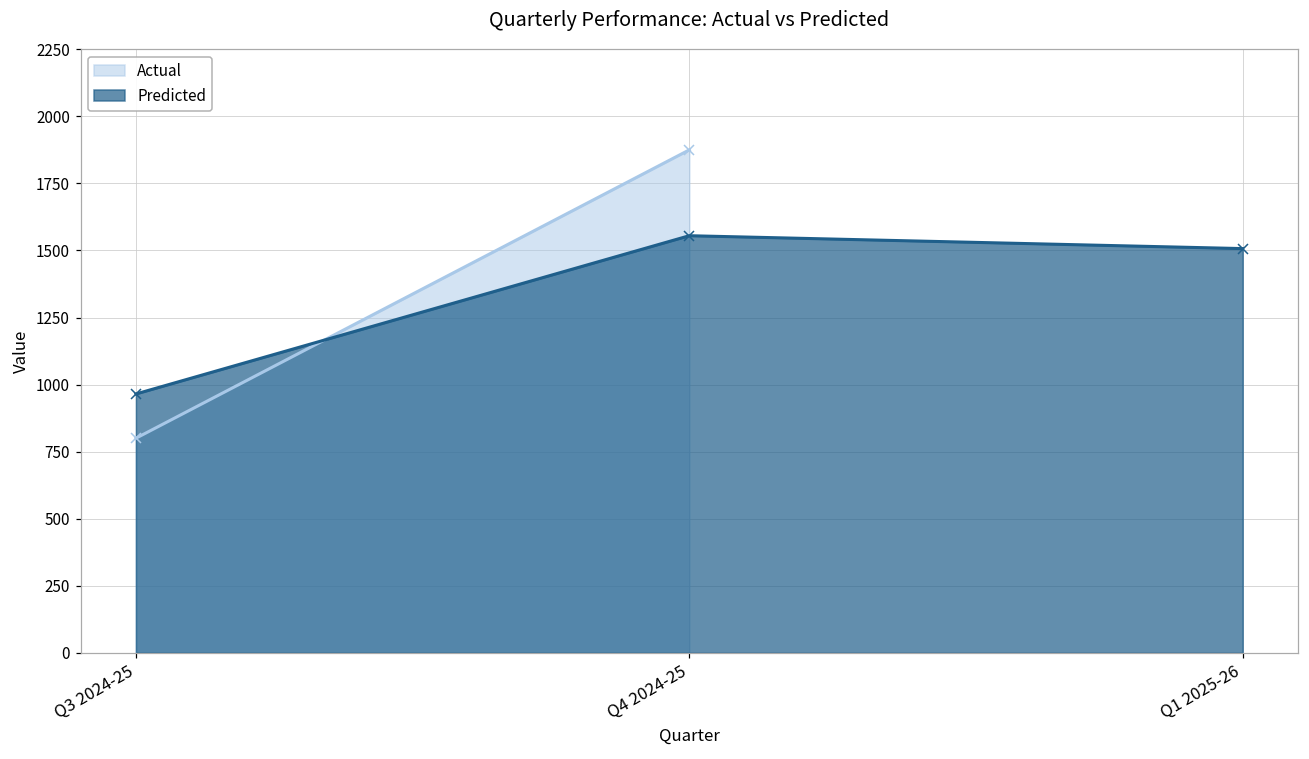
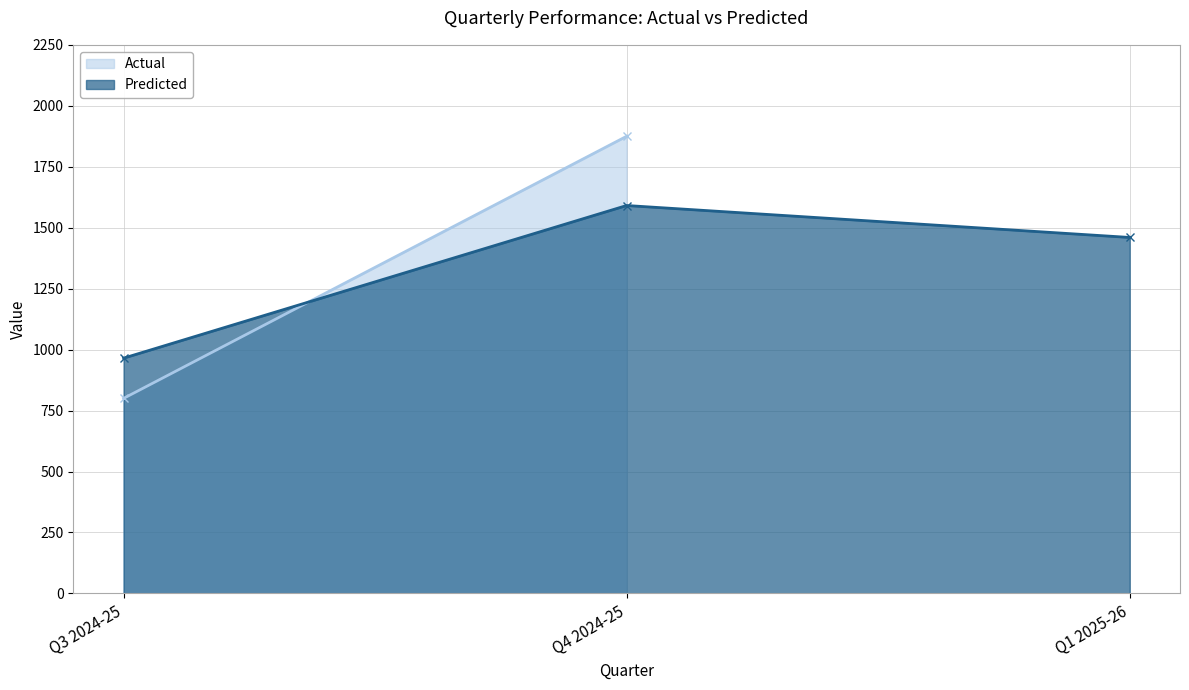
  {
    "Actual": {
      "Q3 2024-25": 800,
      "Q4 2024-25": 1880
    },
    "Predicted": {
      "Q3 2024-25": 970,
-     "Q4 2024-25": 1560,
-     "Q1 2025-26": 1510
+     "Q4 2024-25": 1590,
+     "Q1 2025-26": 1460
    }
  }
